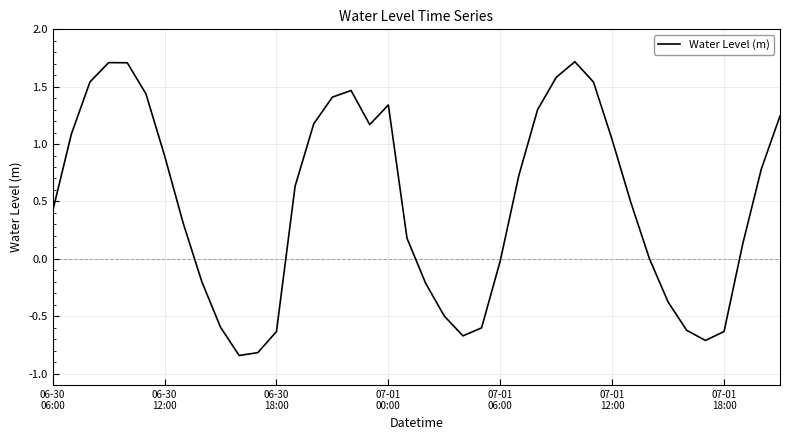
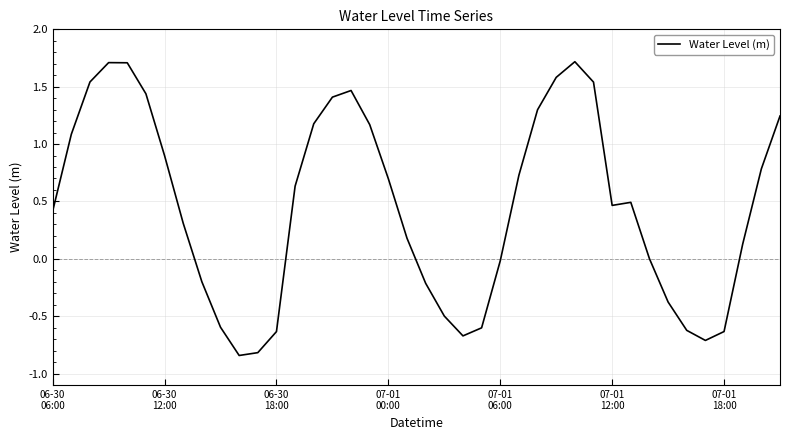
  {
    "06-30 06:00": 0.42,
    "06-30 12:00": 0.90,
    "06-30 18:00": -0.63,
-   "07-01 00:00": 1.34,
+   "07-01 00:00": 0.70,
    "07-01 06:00": -0.02,
-   "07-01 12:00": 1.04,
+   "07-01 12:00": 0.47,
    "07-01 18:00": -0.63
  }
